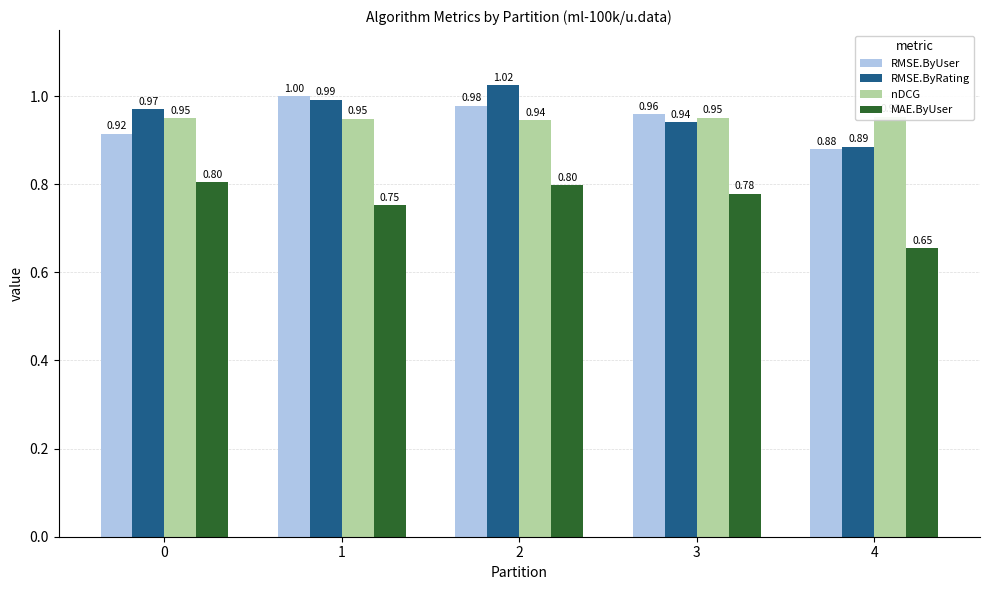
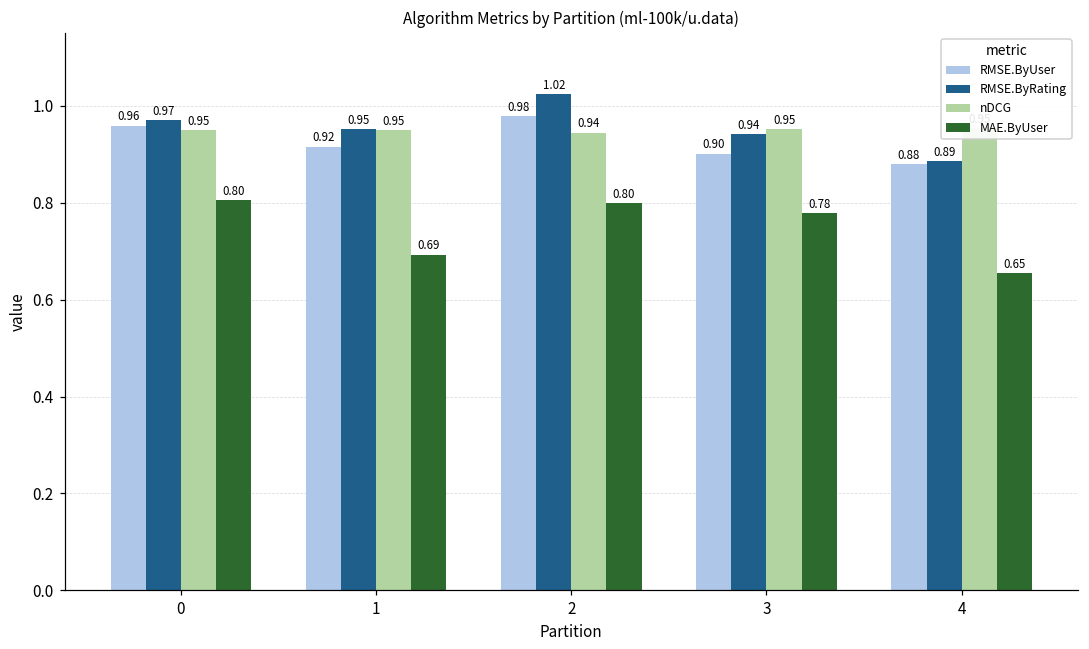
  {
    "RMSE.ByUser": {
-     "0": 0.92,
-     "1": 1.00,
+     "0": 0.96,
+     "1": 0.92,
      "2": 0.98,
-     "3": 0.96,
+     "3": 0.90,
      "4": 0.88
    },
    "RMSE.ByRating": {
      "0": 0.97,
-     "1": 0.99,
+     "1": 0.95,
      "2": 1.02,
      "3": 0.94,
      "4": 0.89
    },
    "nDCG": {
      "0": 0.95,
      "1": 0.95,
      "2": 0.94,
      "3": 0.95
    },
    "MAE.ByUser": {
      "0": 0.80,
-     "1": 0.75,
+     "1": 0.69,
      "2": 0.80,
      "3": 0.78,
      "4": 0.65
    }
  }
